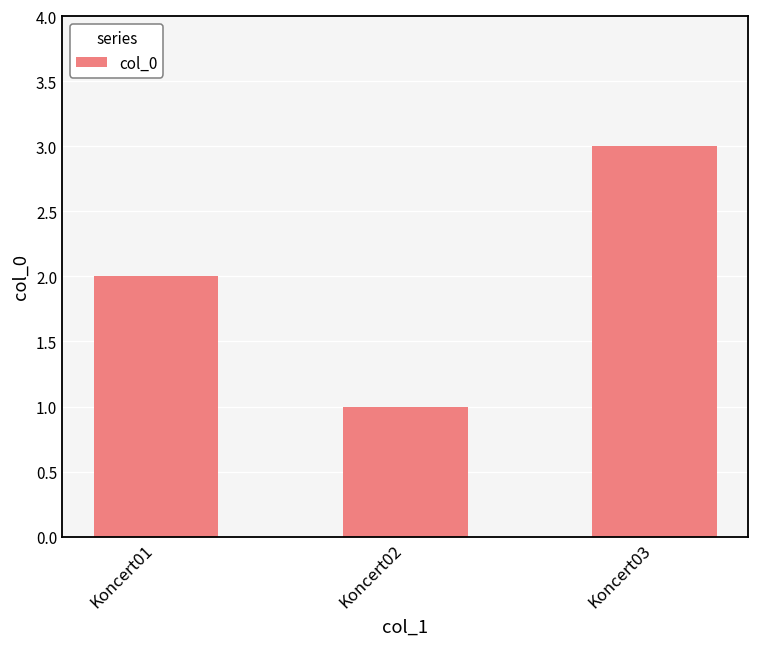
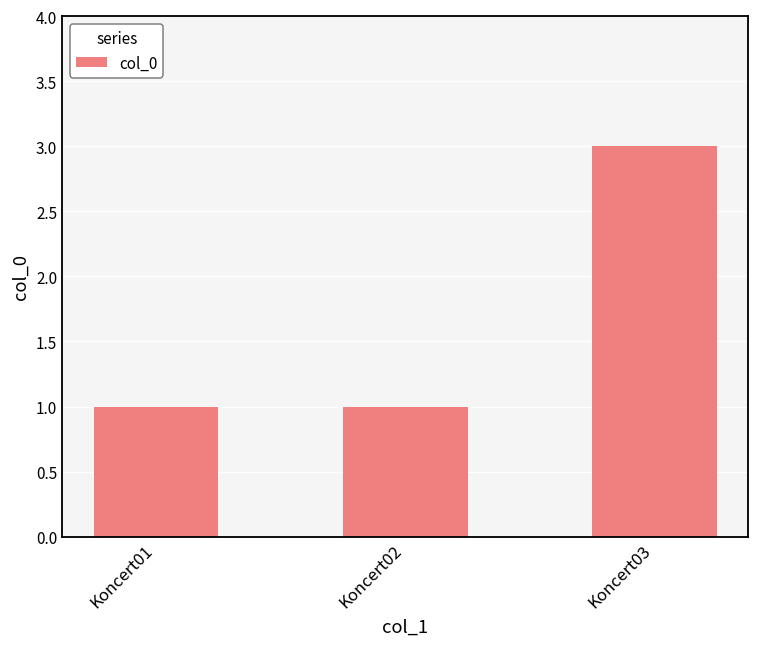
  {
-   "Koncert01": 2,
+   "Koncert01": 1,
    "Koncert02": 1,
    "Koncert03": 3
  }
